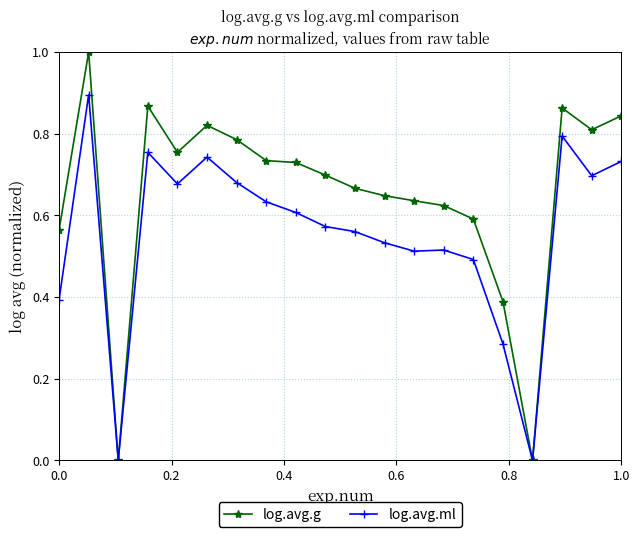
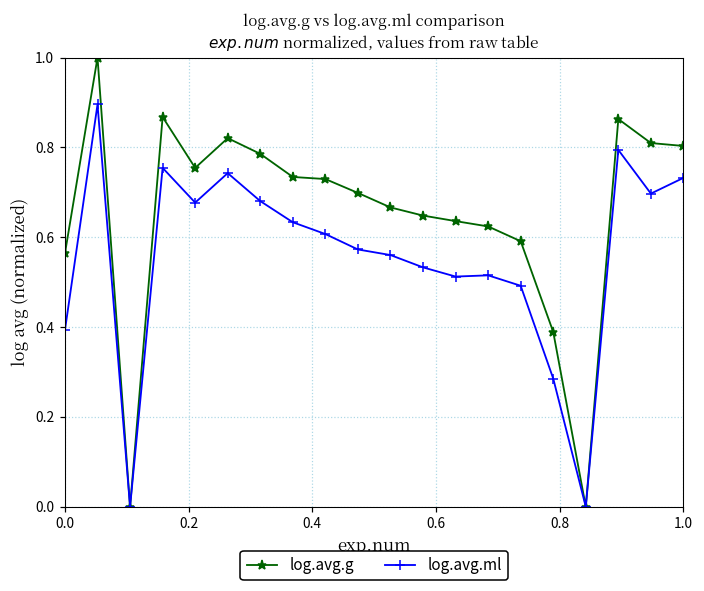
  {
    "log.avg.g": {
      "0.0": 0.56,
-     "1.0": 0.84
+     "1.0": 0.80
    },
    "log.avg.ml": {
      "0.0": 0.39,
      "1.0": 0.73
    }
  }
